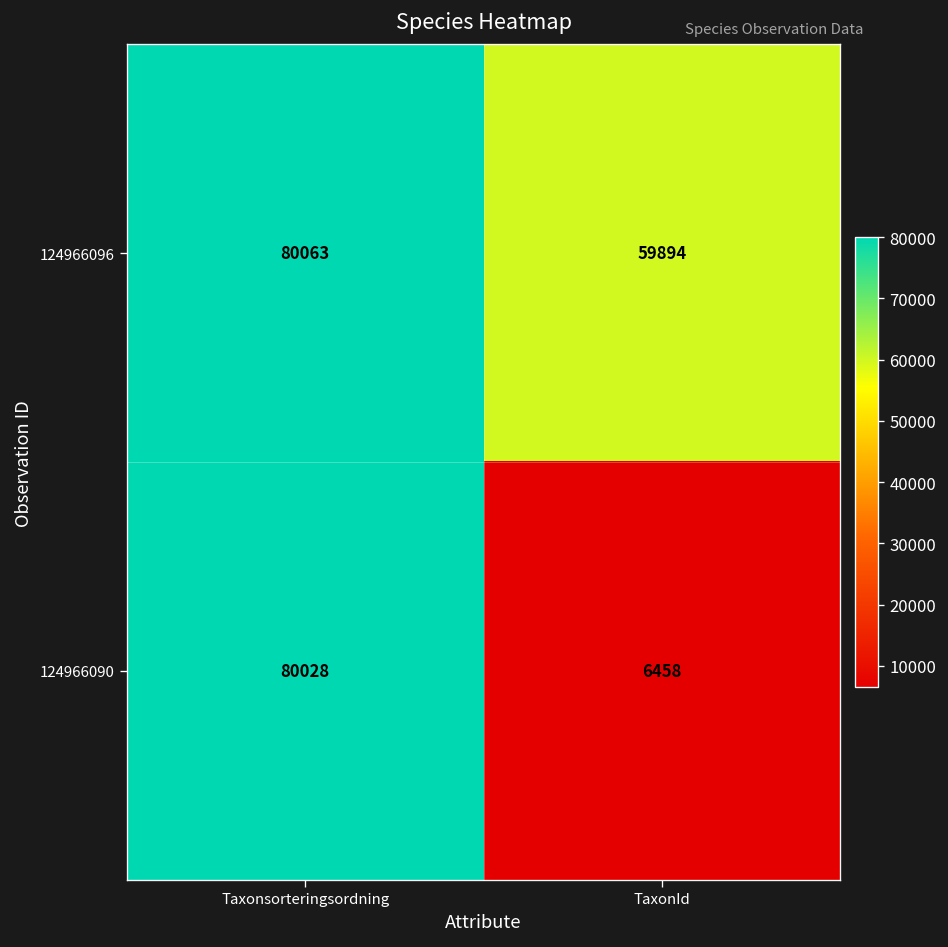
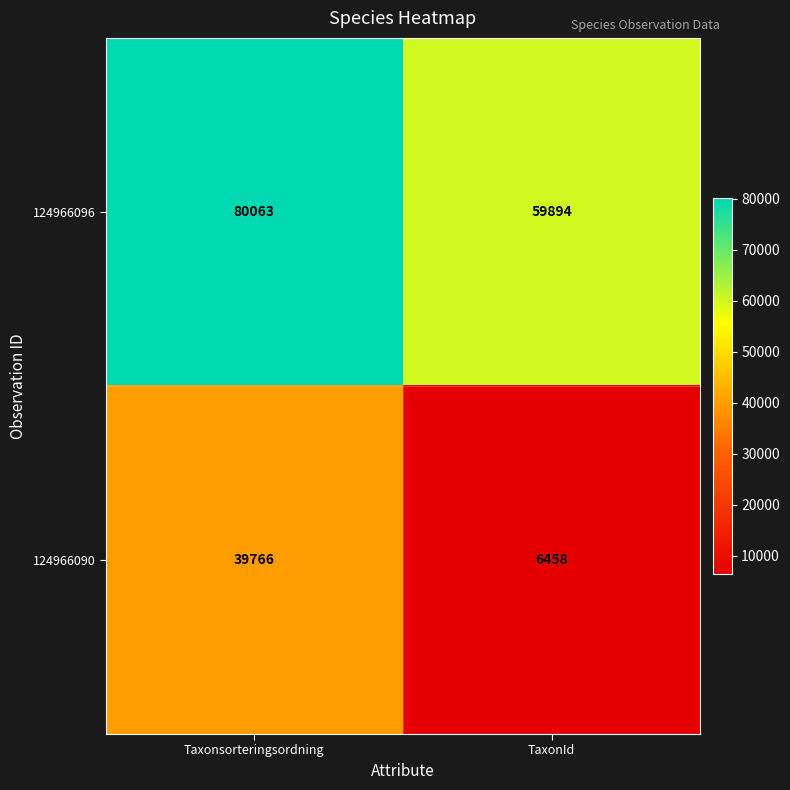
  {
    "124966096": {
      "Taxonsorteringsordning": 80063,
      "TaxonId": 59894
    },
    "124966090": {
-     "Taxonsorteringsordning": 80028,
+     "Taxonsorteringsordning": 39766,
      "TaxonId": 6458
    }
  }
